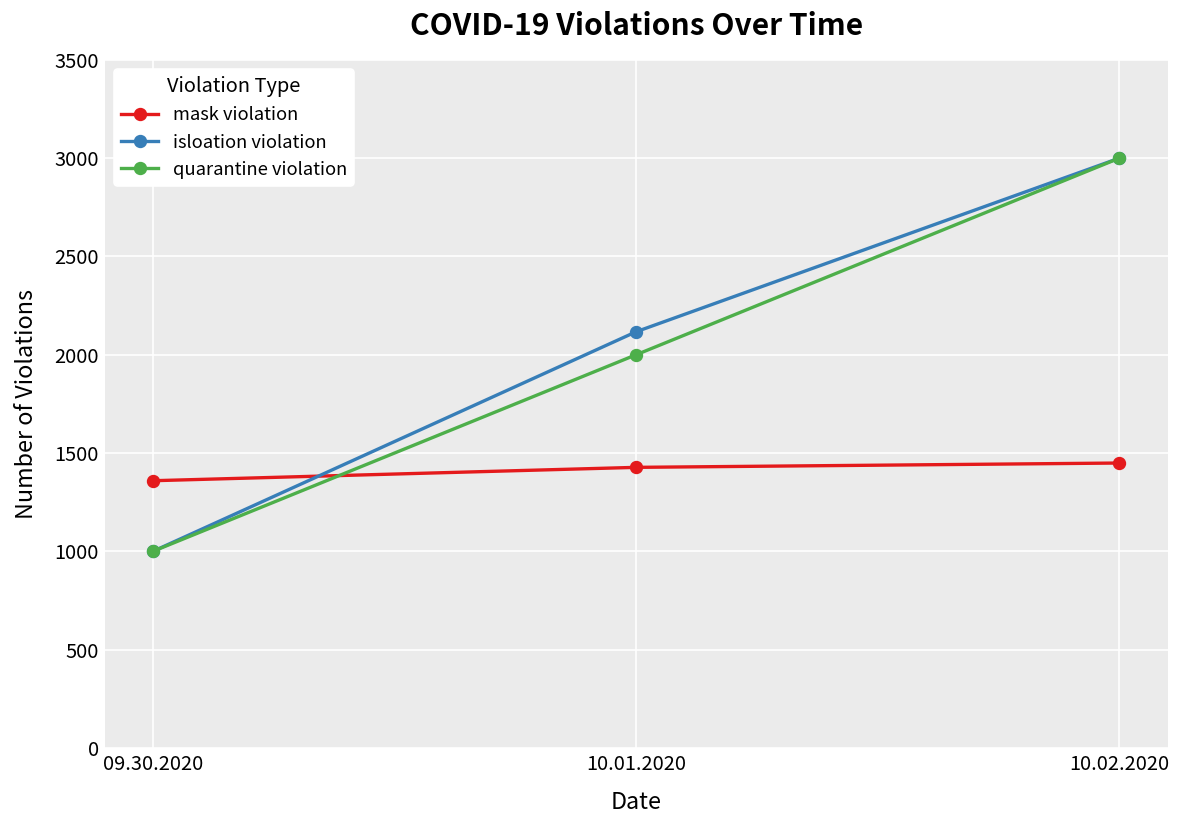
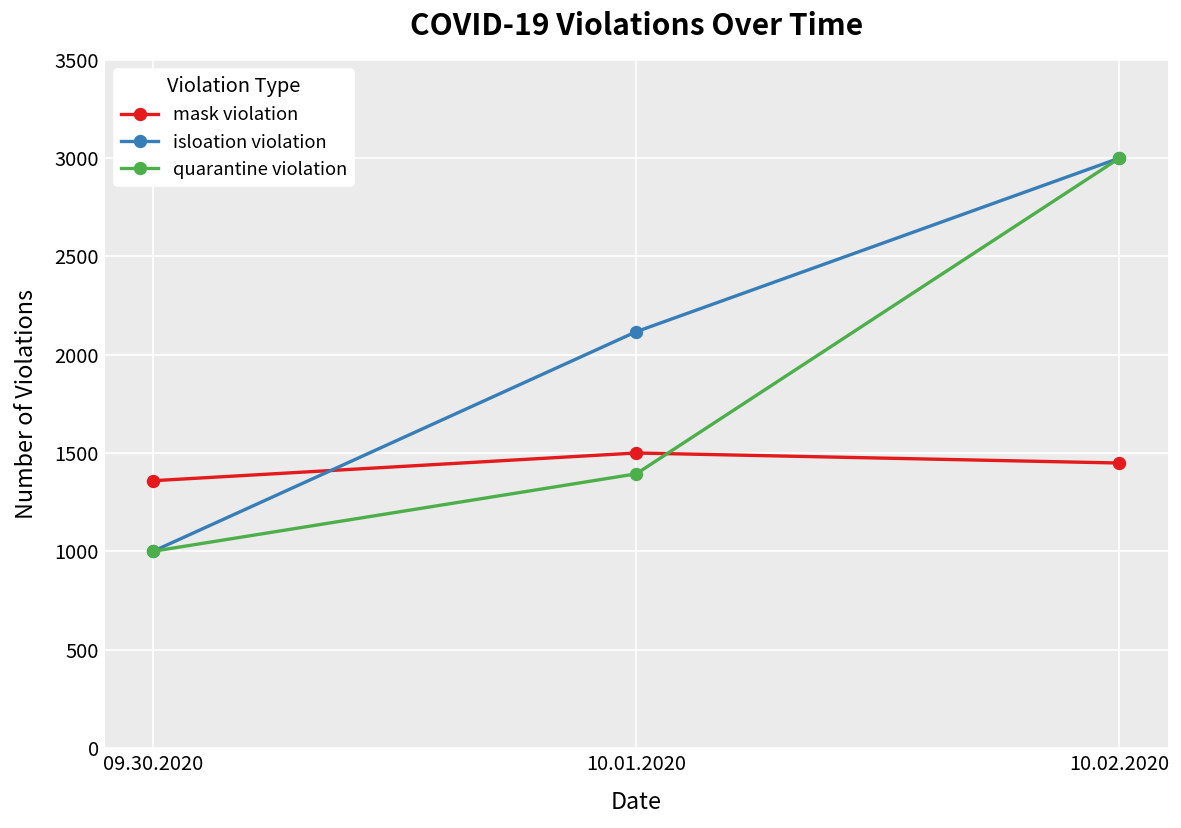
  {
    "mask violation": {
      "09.30.2020": 1360,
-     "10.01.2020": 1430,
+     "10.01.2020": 1500,
      "10.02.2020": 1450
    },
    "isloation violation": {
      "10.01.2020": 2120
    },
    "quarantine violation": {
-     "10.01.2020": 2000
+     "10.01.2020": 1390
    }
  }
